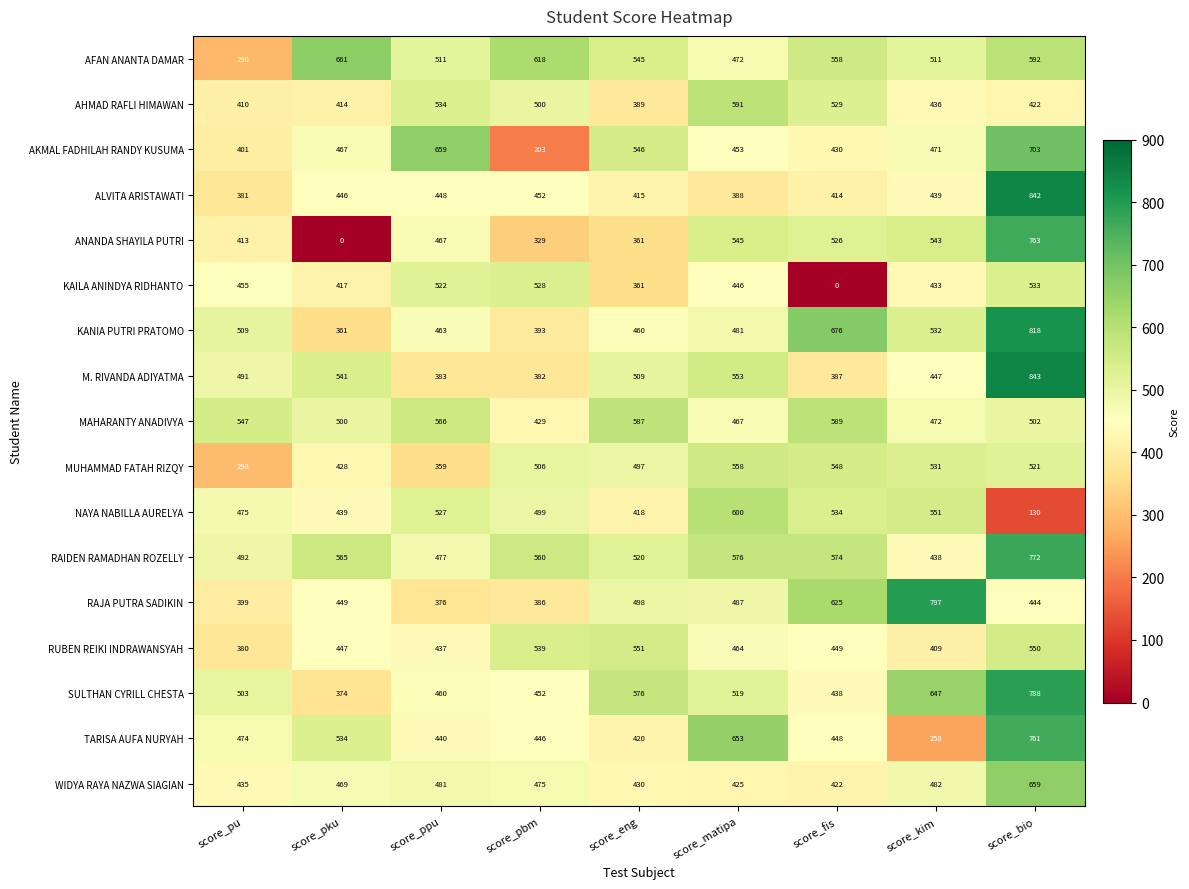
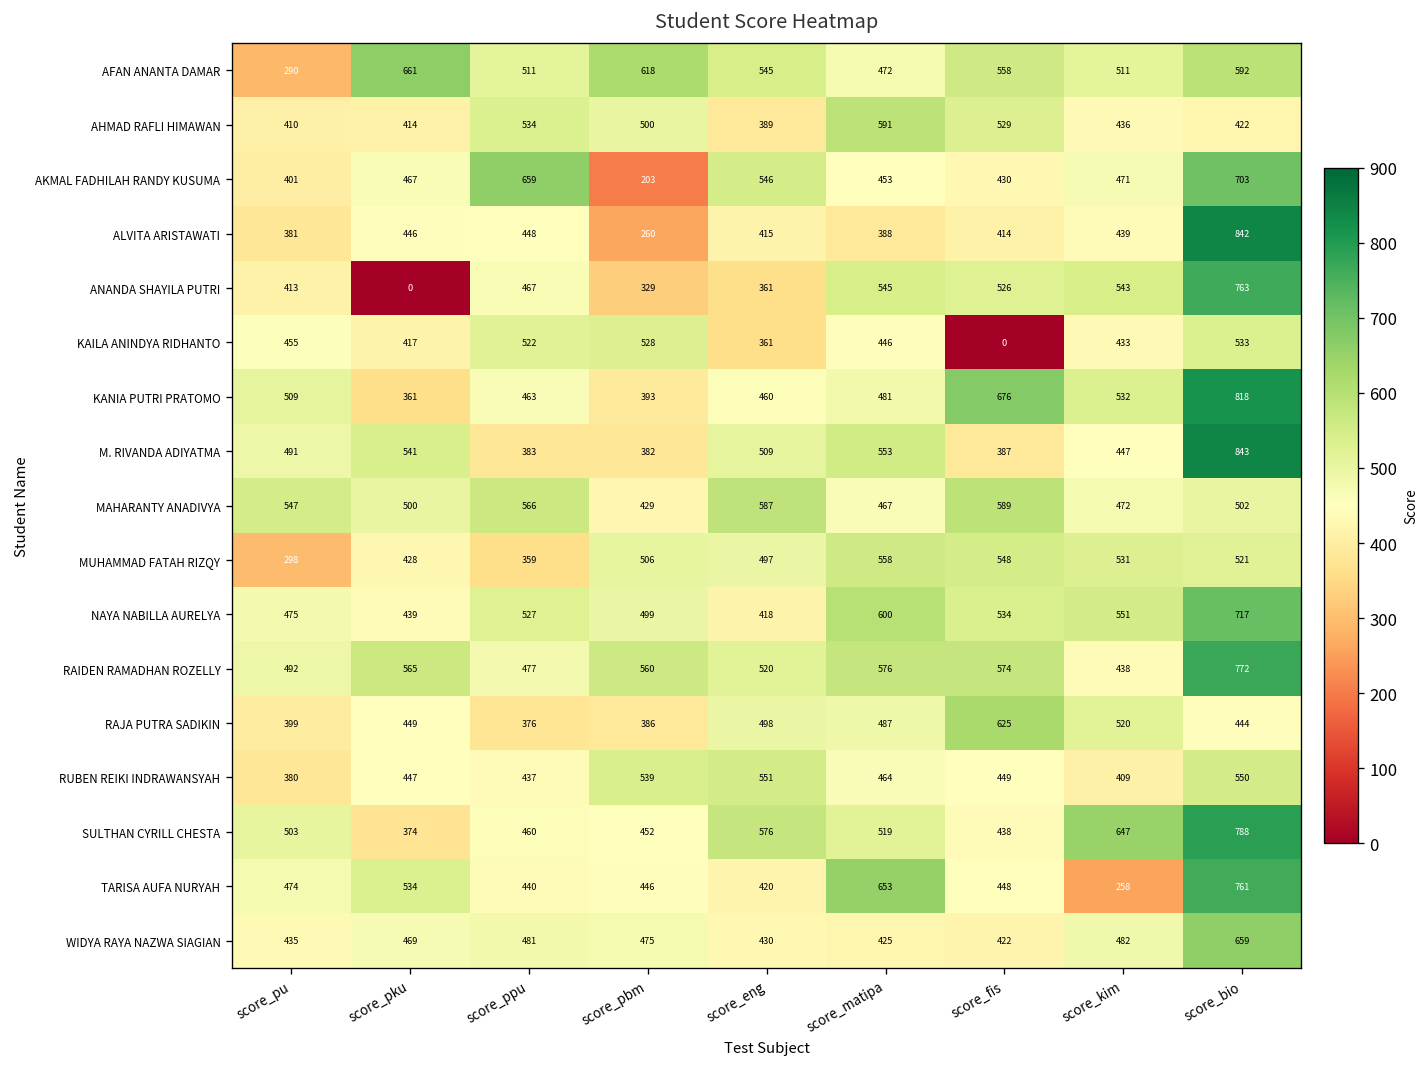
  {
    "AFAN ANANTA DAMAR": {
      "score_pu": 290,
      "score_pku": 661,
      "score_ppu": 511,
      "score_pbm": 618,
      "score_eng": 545,
      "score_matipa": 472,
      "score_fis": 558,
      "score_kim": 511,
      "score_bio": 592
    },
    "AHMAD RAFLI HIMAWAN": {
      "score_pu": 410,
      "score_pku": 414,
      "score_ppu": 534,
      "score_pbm": 500,
      "score_eng": 389,
      "score_matipa": 591,
      "score_fis": 529,
      "score_kim": 436,
      "score_bio": 422
    },
    "AKMAL FADHILAH RANDY KUSUMA": {
      "score_pu": 401,
      "score_pku": 467,
      "score_ppu": 659,
      "score_pbm": 203,
      "score_eng": 546,
      "score_matipa": 453,
      "score_fis": 430,
      "score_kim": 471,
      "score_bio": 703
    },
    "ALVITA ARISTAWATI": {
      "score_pu": 381,
      "score_pku": 446,
      "score_ppu": 448,
-     "score_pbm": 452,
+     "score_pbm": 260,
      "score_eng": 415,
      "score_matipa": 388,
      "score_fis": 414,
      "score_kim": 439,
      "score_bio": 842
    },
    "ANANDA SHAYILA PUTRI": {
      "score_pu": 413,
      "score_pku": 0,
      "score_ppu": 467,
      "score_pbm": 329,
      "score_eng": 361,
      "score_matipa": 545,
      "score_fis": 526,
      "score_kim": 543,
      "score_bio": 763
    },
    "KAILA ANINDYA RIDHANTO": {
      "score_pu": 455,
      "score_pku": 417,
      "score_ppu": 522,
      "score_pbm": 528,
      "score_eng": 361,
      "score_matipa": 446,
      "score_fis": 0,
      "score_kim": 433,
      "score_bio": 533
    },
    "KANIA PUTRI PRATOMO": {
      "score_pu": 509,
      "score_pku": 361,
      "score_ppu": 463,
      "score_pbm": 393,
      "score_eng": 460,
      "score_matipa": 481,
      "score_fis": 676,
      "score_kim": 532,
      "score_bio": 818
    },
    "M. RIVANDA ADIYATMA": {
      "score_pu": 491,
      "score_pku": 541,
      "score_ppu": 383,
      "score_pbm": 382,
      "score_eng": 509,
      "score_matipa": 553,
      "score_fis": 387,
      "score_kim": 447,
      "score_bio": 843
    },
    "MAHARANTY ANADIVYA": {
      "score_pu": 547,
      "score_pku": 500,
      "score_ppu": 566,
      "score_pbm": 429,
      "score_eng": 587,
      "score_matipa": 467,
      "score_fis": 589,
      "score_kim": 472,
      "score_bio": 502
    },
    "MUHAMMAD FATAH RIZQY": {
      "score_pu": 298,
      "score_pku": 428,
      "score_ppu": 359,
      "score_pbm": 506,
      "score_eng": 497,
      "score_matipa": 558,
      "score_fis": 548,
      "score_kim": 531,
      "score_bio": 521
    },
    "NAYA NABILLA AURELYA": {
      "score_pu": 475,
      "score_pku": 439,
      "score_ppu": 527,
      "score_pbm": 499,
      "score_eng": 418,
      "score_matipa": 600,
      "score_fis": 534,
      "score_kim": 551,
-     "score_bio": 130
+     "score_bio": 717
    },
    "RAIDEN RAMADHAN ROZELLY": {
      "score_pu": 492,
      "score_pku": 565,
      "score_ppu": 477,
      "score_pbm": 560,
      "score_eng": 520,
      "score_matipa": 576,
      "score_fis": 574,
      "score_kim": 438,
      "score_bio": 772
    },
    "RAJA PUTRA SADIKIN": {
      "score_pu": 399,
      "score_pku": 449,
      "score_ppu": 376,
      "score_pbm": 386,
      "score_eng": 498,
      "score_matipa": 487,
      "score_fis": 625,
-     "score_kim": 797,
+     "score_kim": 520,
      "score_bio": 444
    },
    "RUBEN REIKI INDRAWANSYAH": {
      "score_pu": 380,
      "score_pku": 447,
      "score_ppu": 437,
      "score_pbm": 539,
      "score_eng": 551,
      "score_matipa": 464,
      "score_fis": 449,
      "score_kim": 409,
      "score_bio": 550
    },
    "SULTHAN CYRILL CHESTA": {
      "score_pu": 503,
      "score_pku": 374,
      "score_ppu": 460,
      "score_pbm": 452,
      "score_eng": 576,
      "score_matipa": 519,
      "score_fis": 438,
      "score_kim": 647,
      "score_bio": 788
    },
    "TARISA AUFA NURYAH": {
      "score_pu": 474,
      "score_pku": 534,
      "score_ppu": 440,
      "score_pbm": 446,
      "score_eng": 420,
      "score_matipa": 653,
      "score_fis": 448,
      "score_kim": 258,
      "score_bio": 761
    },
    "WIDYA RAYA NAZWA SIAGIAN": {
      "score_pu": 435,
      "score_pku": 469,
      "score_ppu": 481,
      "score_pbm": 475,
      "score_eng": 430,
      "score_matipa": 425,
      "score_fis": 422,
      "score_kim": 482,
      "score_bio": 659
    }
  }
